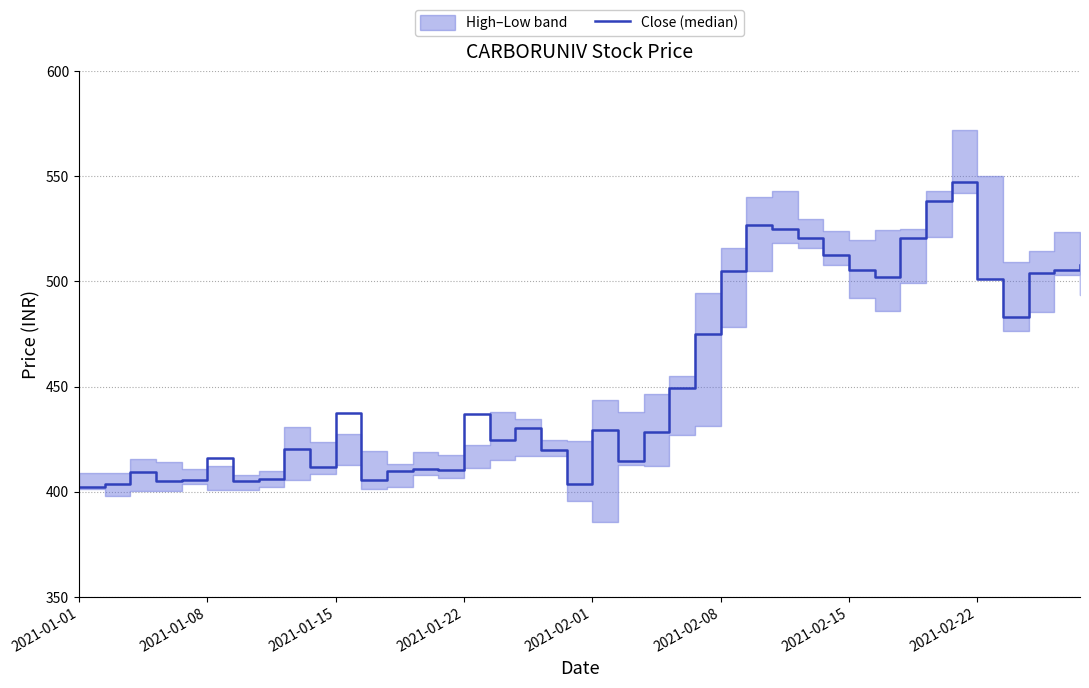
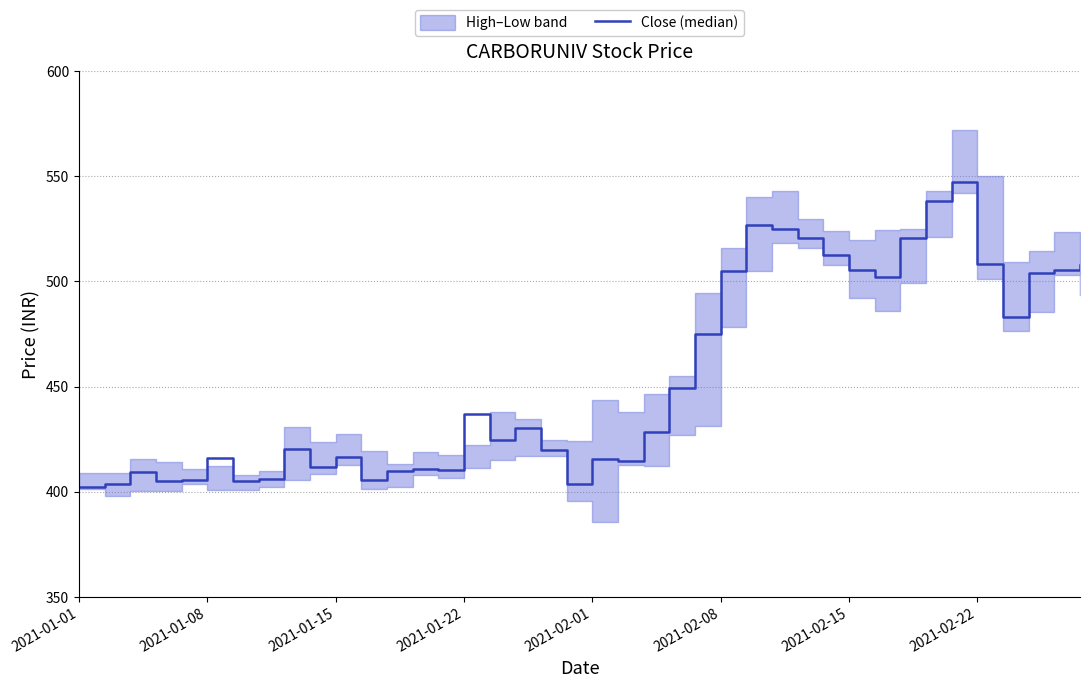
  {
    "Close (median)": {
      "2021-01-01": 402,
      "2021-01-08": 416,
-     "2021-01-15": 437,
+     "2021-01-15": 417,
      "2021-01-22": 437,
-     "2021-02-01": 429,
+     "2021-02-01": 415,
      "2021-02-08": 505,
      "2021-02-15": 506,
-     "2021-02-22": 501
+     "2021-02-22": 508
    }
  }
